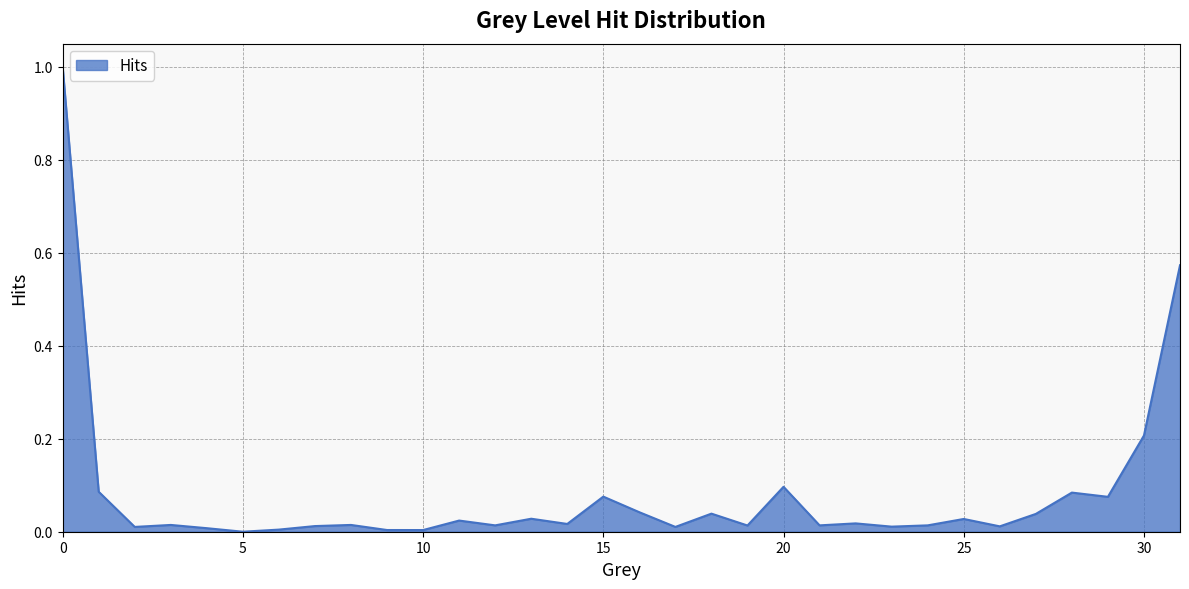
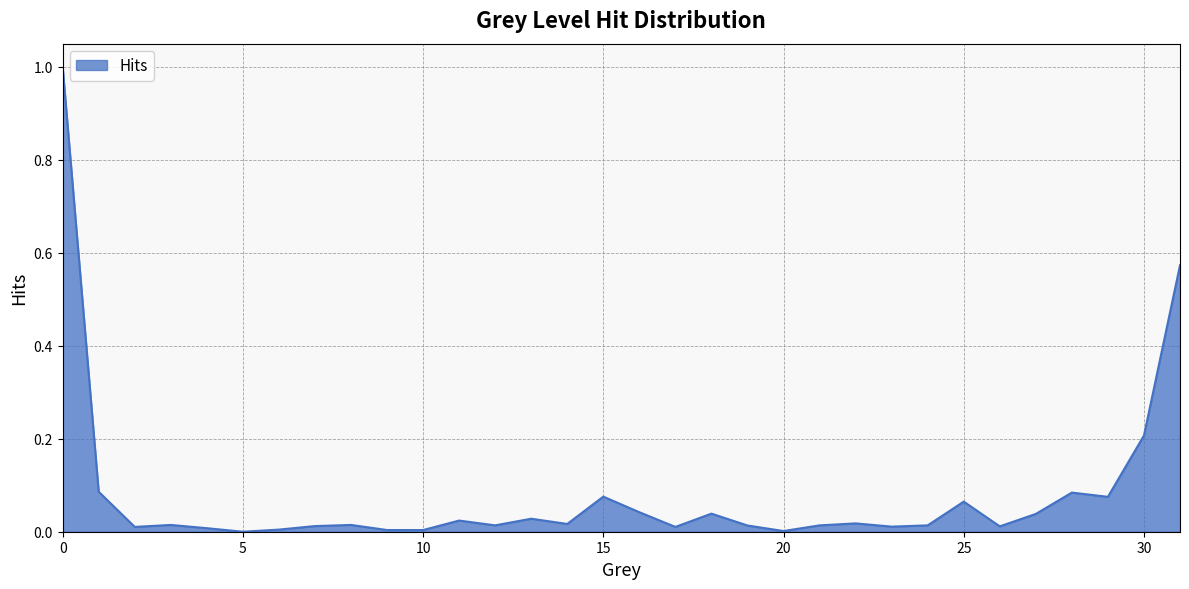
  {
    "0": 1.00,
    "5": 0.00,
    "10": 0.00,
    "15": 0.08,
-   "20": 0.10,
-   "25": 0.03,
+   "20": 0.00,
+   "25": 0.06,
    "30": 0.21
  }
